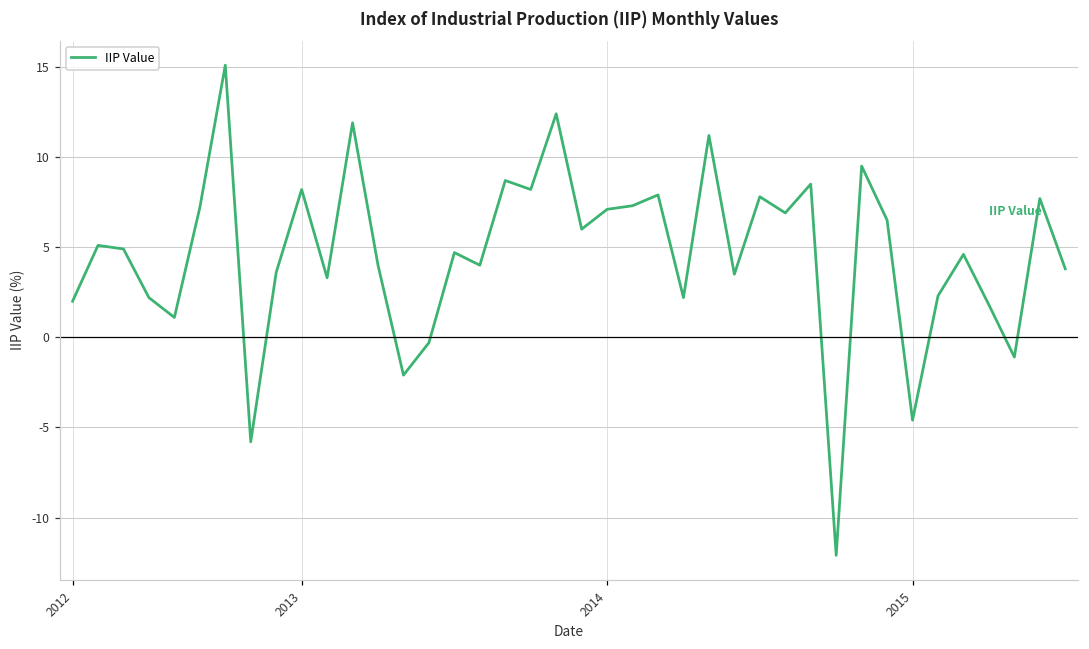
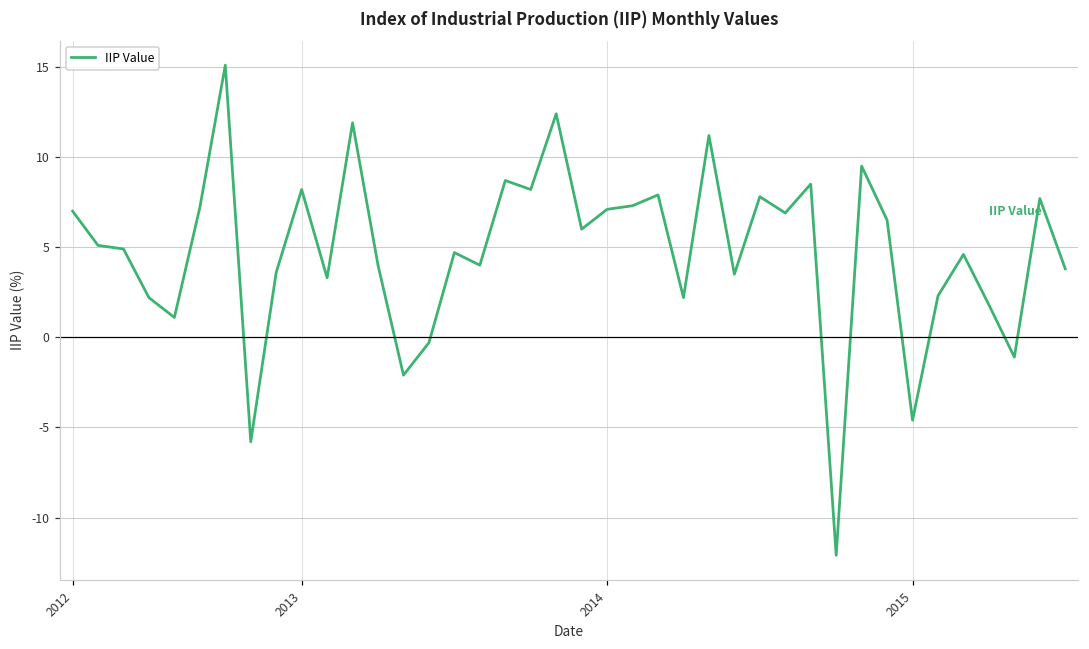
  {
-   "2012": 2,
+   "2012": 7,
    "2013": 8.2,
    "2014": 7,
    "2015": -4.6
  }
